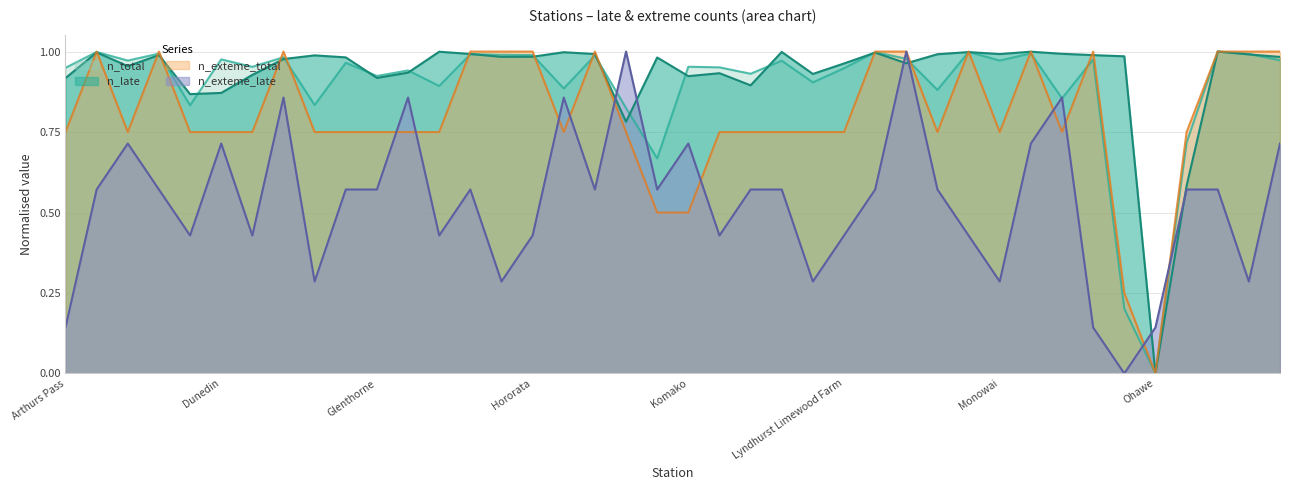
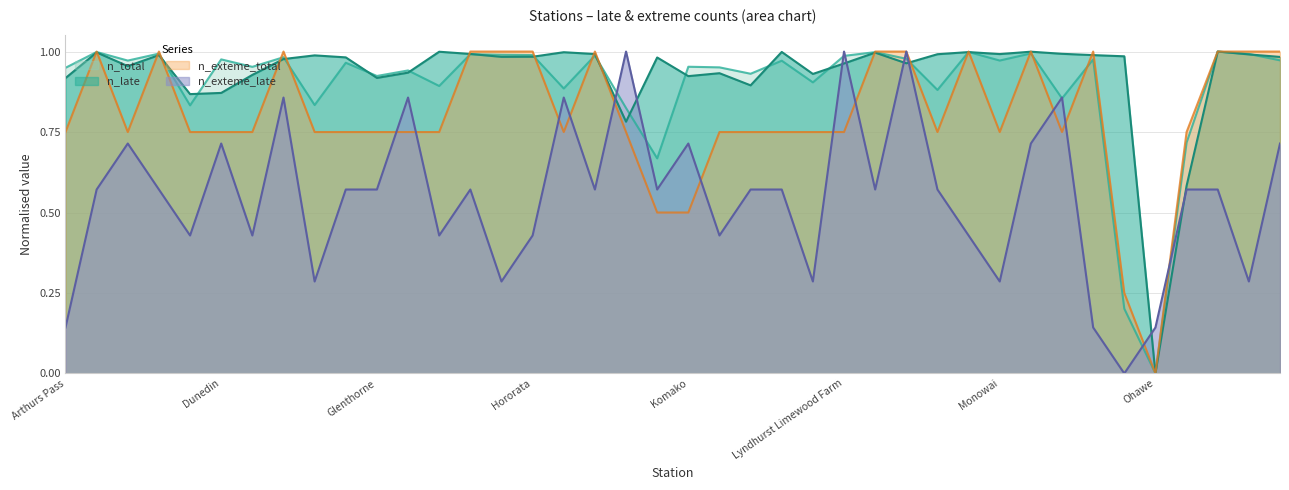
  {
    "n_total": {
      "Arthurs Pass": 0.95,
      "Dunedin": 0.98,
      "Komako": 0.95,
-     "Lyndhurst Limewood Farm": 0.95,
+     "Lyndhurst Limewood Farm": 0.99,
      "Monowai": 0.97
    },
    "n_late": {
      "Arthurs Pass": 0.92,
      "Dunedin": 0.87,
      "Komako": 0.92,
      "Lyndhurst Limewood Farm": 0.96,
      "Monowai": 0.99
    },
    "n_exteme_total": {
      "Arthurs Pass": 0.75,
      "Dunedin": 0.75,
      "Glenthorne": 0.75,
      "Hororata": 1.00,
      "Komako": 0.50,
      "Lyndhurst Limewood Farm": 0.75,
      "Monowai": 0.75
    },
    "n_exteme_late": {
      "Arthurs Pass": 0.14,
      "Dunedin": 0.71,
      "Glenthorne": 0.57,
      "Hororata": 0.43,
      "Komako": 0.71,
-     "Lyndhurst Limewood Farm": 0.43,
+     "Lyndhurst Limewood Farm": 1.00,
      "Monowai": 0.29,
      "Ohawe": 0.14
    }
  }
